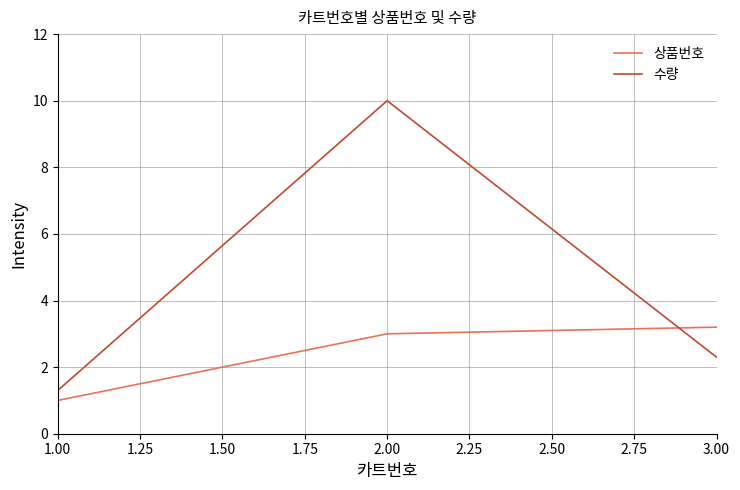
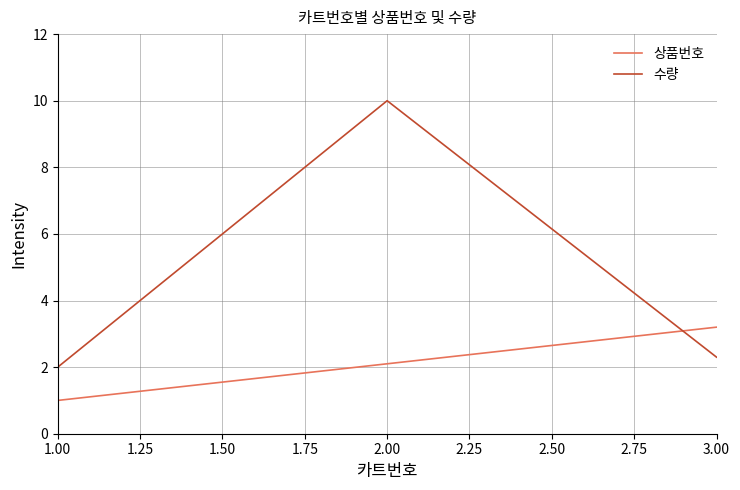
  {
    "상품번호": {
      "1.00": 1.0,
-     "2.00": 3.0,
+     "2.00": 2.1,
      "3.00": 3.2
    },
    "수량": {
-     "1.00": 1.3,
+     "1.00": 2.0,
      "2.00": 10.0,
      "3.00": 2.3
    }
  }
